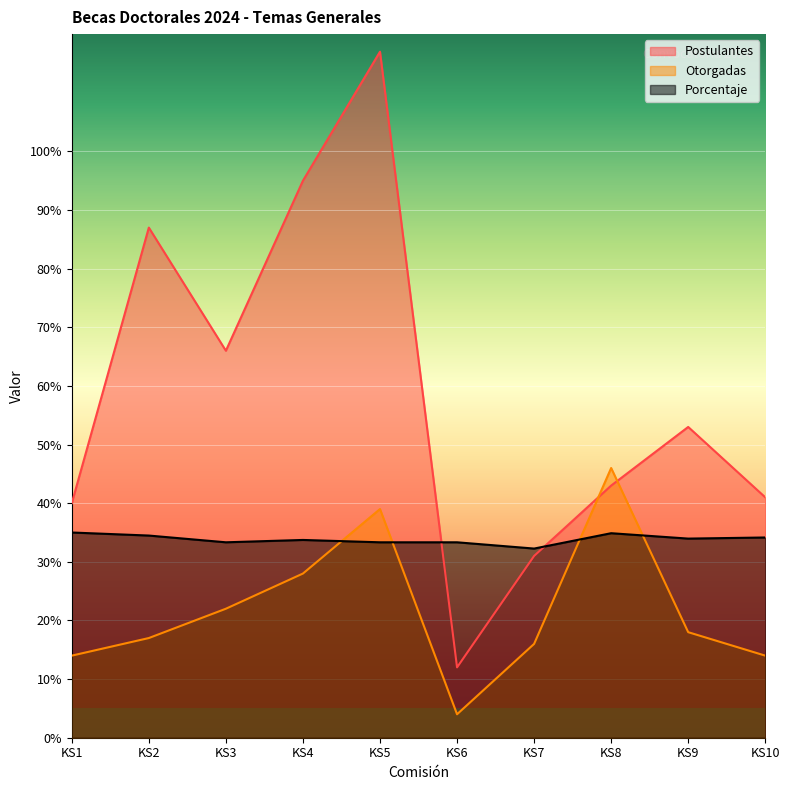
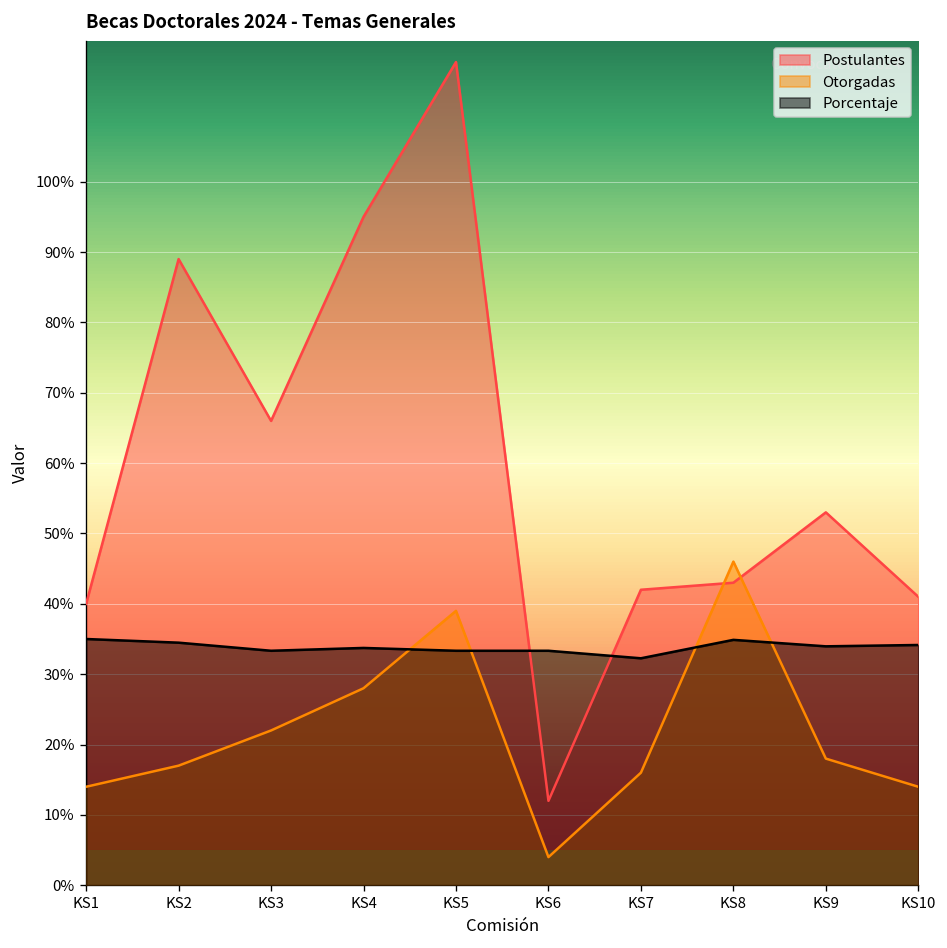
  {
    "Postulantes": {
      "KS1": "40%",
-     "KS2": "87%",
+     "KS2": "89%",
      "KS3": "66%",
      "KS4": "95%",
      "KS5": "117%",
      "KS6": "12%",
-     "KS7": "31%",
+     "KS7": "42%",
      "KS8": "43%",
      "KS9": "53%",
      "KS10": "41%"
    },
    "Otorgadas": {
      "KS1": "14%",
      "KS2": "17%",
      "KS3": "22%",
      "KS4": "28%",
      "KS5": "39%",
      "KS7": "16%",
      "KS8": "46%",
      "KS9": "18%",
      "KS10": "14%"
    },
    "Porcentaje": {
      "KS1": "35%",
      "KS2": "34%",
      "KS3": "33%",
      "KS4": "34%",
      "KS5": "33%",
      "KS6": "33%",
      "KS7": "32%",
      "KS8": "35%",
      "KS9": "34%",
      "KS10": "34%"
    }
  }
